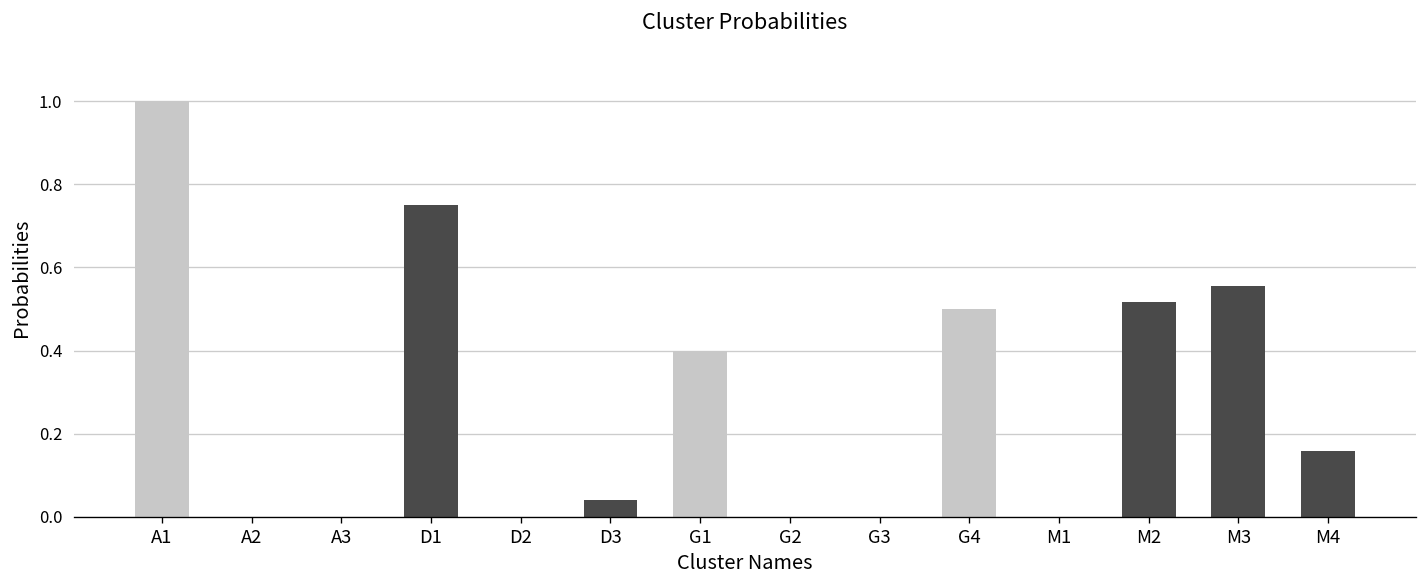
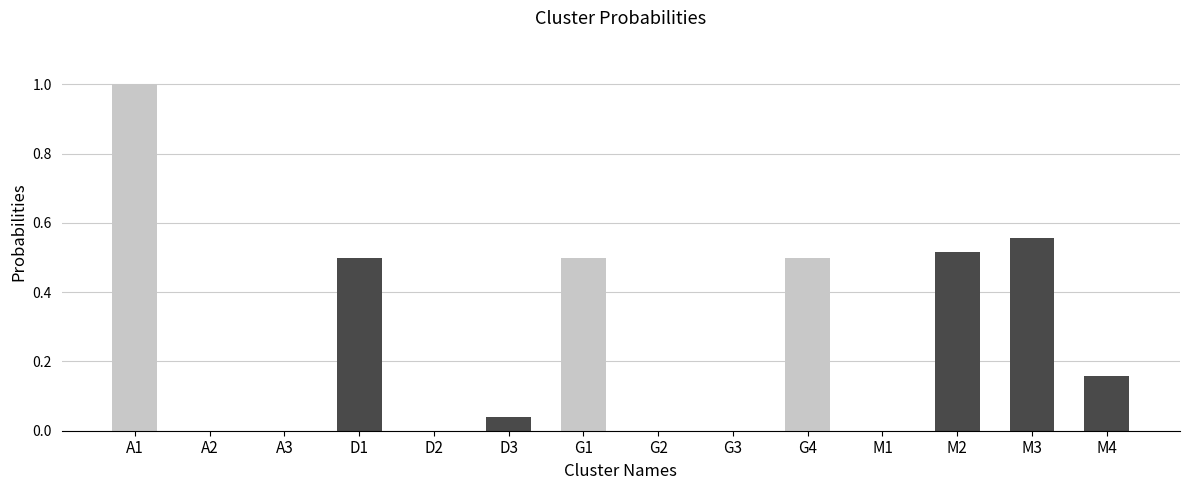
  {
    "A1": 1.00,
    "A2": 0.00,
    "A3": 0.00,
-   "D1": 0.75,
+   "D1": 0.50,
    "D2": 0.00,
    "D3": 0.04,
-   "G1": 0.4,
+   "G1": 0.5,
    "G2": 0.00,
    "G3": 0.00,
    "G4": 0.50,
    "M1": 0.00,
    "M2": 0.52,
    "M3": 0.56,
    "M4": 0.16
  }
